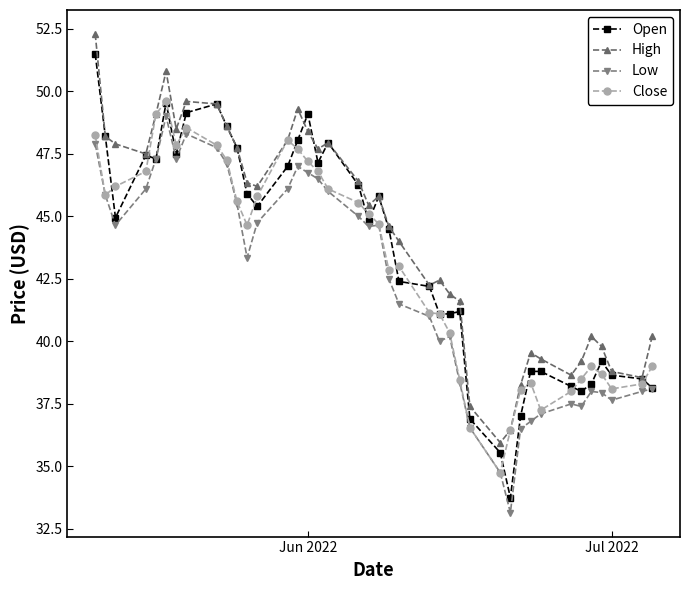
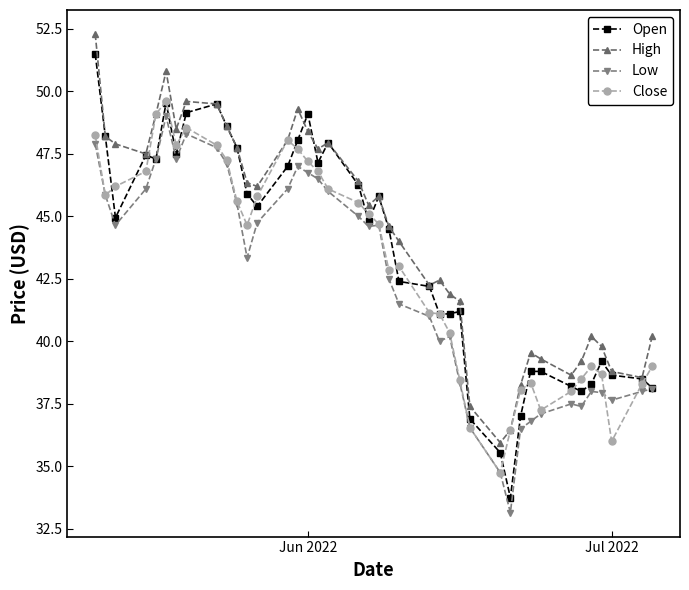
  {
    "Open": {
      "Jun 2022": 49.1,
      "Jul 2022": 38.7
    },
    "Close": {
      "Jun 2022": 47.2,
-     "Jul 2022": 38.1
+     "Jul 2022": 36.0
    }
  }
